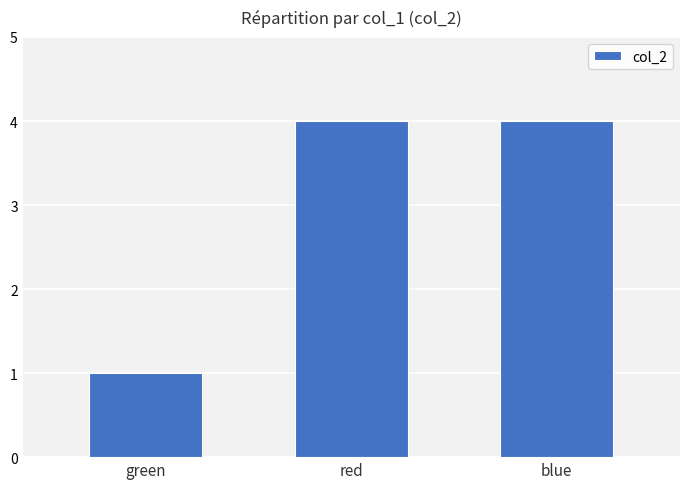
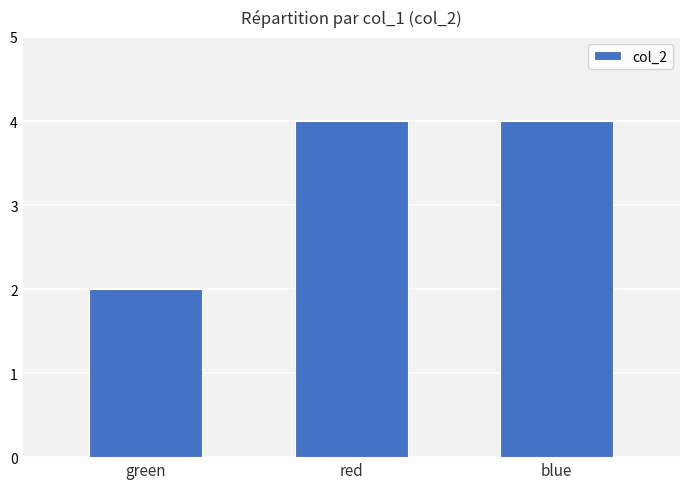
  {
-   "green": 1,
+   "green": 2,
    "red": 4,
    "blue": 4
  }
